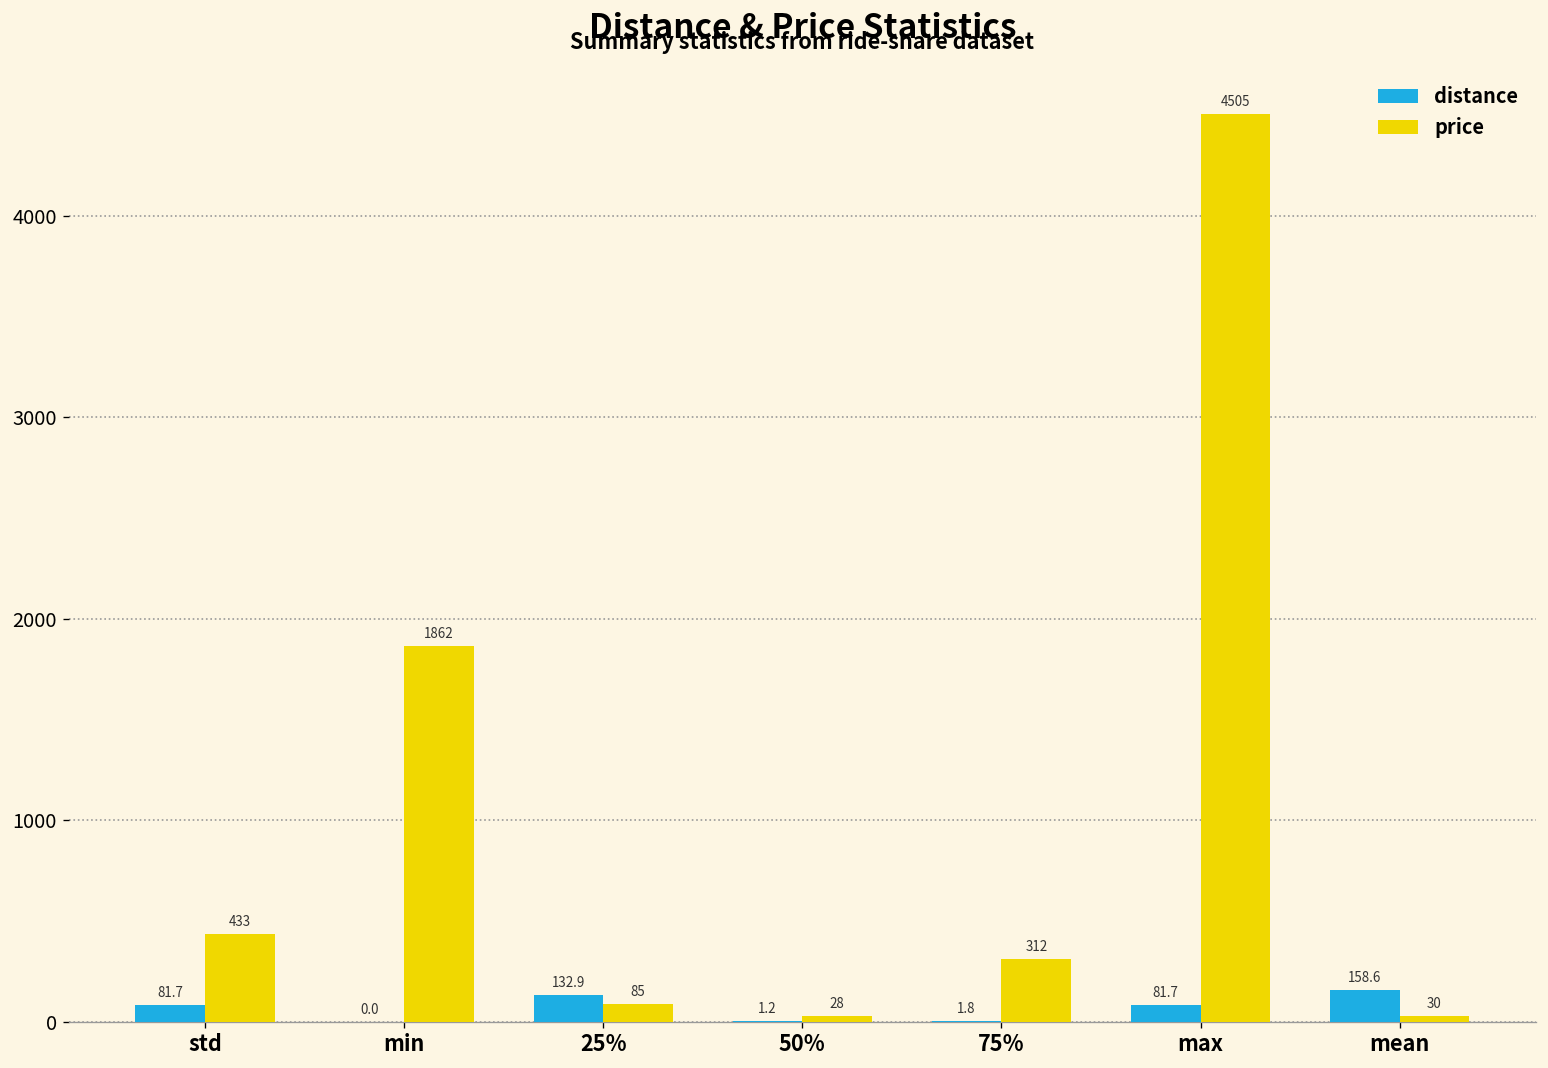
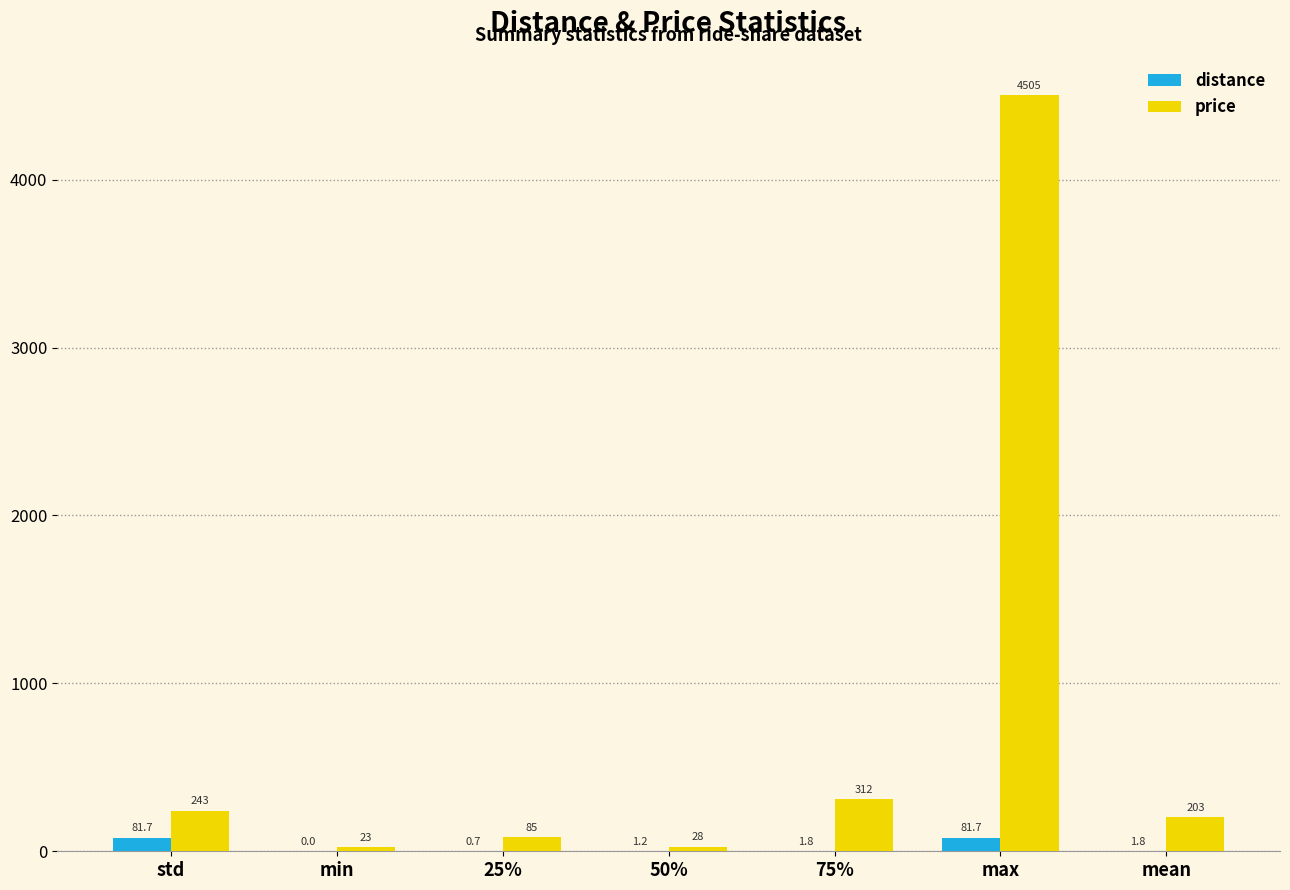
  {
    "distance": {
      "std": 81.7,
      "min": 0.0,
-     "25%": 132.9,
+     "25%": 0.7,
      "50%": 1.2,
      "75%": 1.8,
      "max": 81.7,
-     "mean": 158.6
+     "mean": 1.8
    },
    "price": {
-     "std": 433,
-     "min": 1862,
+     "std": 243,
+     "min": 23,
      "25%": 85,
      "50%": 28,
      "75%": 312,
      "max": 4505,
-     "mean": 30
+     "mean": 203
    }
  }
